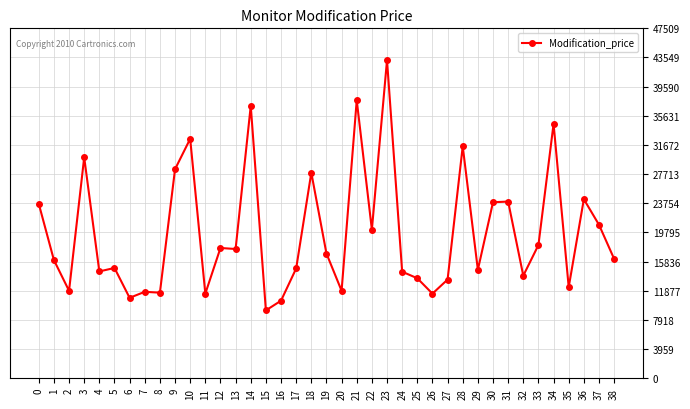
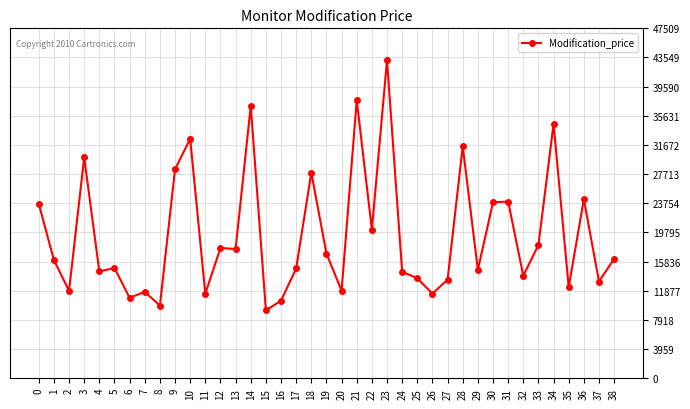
  {
    "0": 24000,
    "1": 16000,
    "2": 12000,
    "3": 30000,
    "4": 15000,
    "5": 15000,
    "6": 11000,
    "7": 12000,
-   "8": 12000,
+   "8": 10000,
    "9": 28000,
    "10": 33000,
    "11": 11000,
    "12": 18000,
    "13": 18000,
    "14": 37000,
    "15": 9000,
    "16": 11000,
    "17": 15000,
    "18": 28000,
    "19": 17000,
    "20": 12000,
    "21": 38000,
    "22": 20000,
    "23": 43000,
    "24": 14000,
    "25": 14000,
    "26": 11000,
    "27": 13000,
    "28": 31000,
    "29": 15000,
    "30": 24000,
    "31": 24000,
    "32": 14000,
    "33": 18000,
    "34": 35000,
    "35": 12000,
    "36": 24000,
-   "37": 21000,
+   "37": 13000,
    "38": 16000
  }
